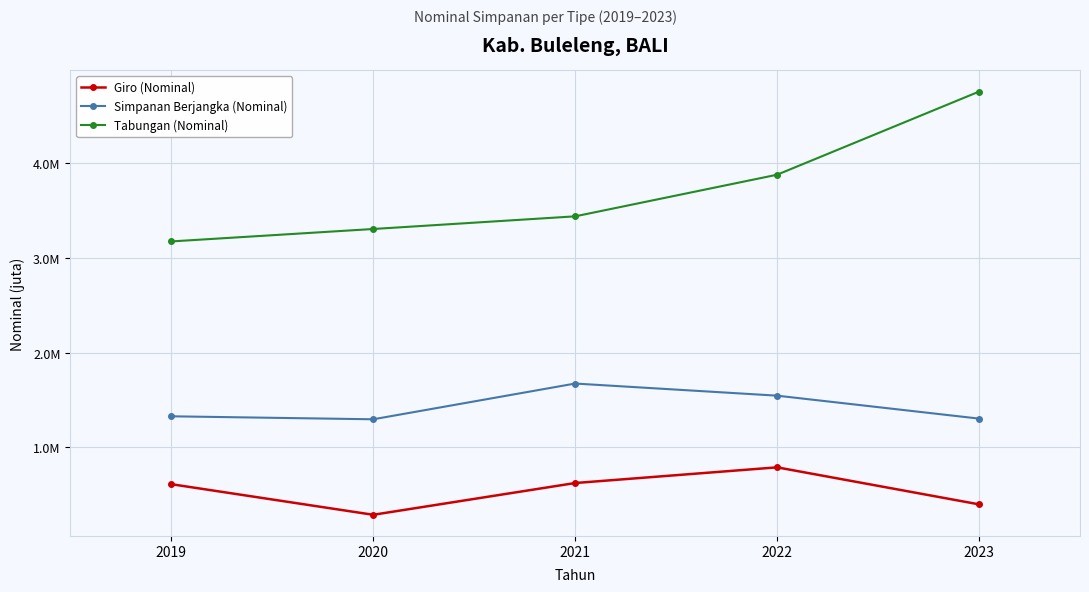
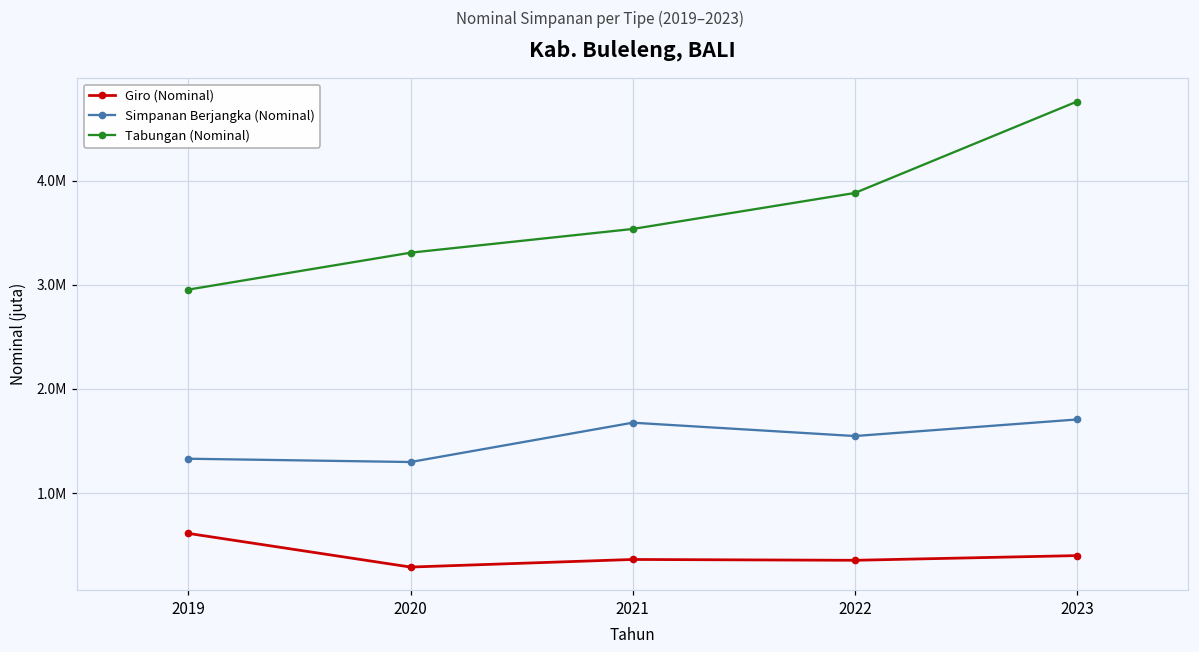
  {
    "Giro (Nominal)": {
      "2019": 600000,
      "2020": 300000,
-     "2021": 600000,
-     "2022": 800000,
+     "2021": 400000,
+     "2022": 400000,
      "2023": 400000
    },
    "Simpanan Berjangka (Nominal)": {
      "2019": 1300000,
      "2020": 1300000,
      "2021": 1700000,
      "2022": 1500000,
-     "2023": 1300000
+     "2023": 1700000
    },
    "Tabungan (Nominal)": {
-     "2019": 3200000,
+     "2019": 3000000,
      "2020": 3300000,
-     "2021": 3400000,
+     "2021": 3500000,
      "2022": 3900000,
      "2023": 4800000
    }
  }
